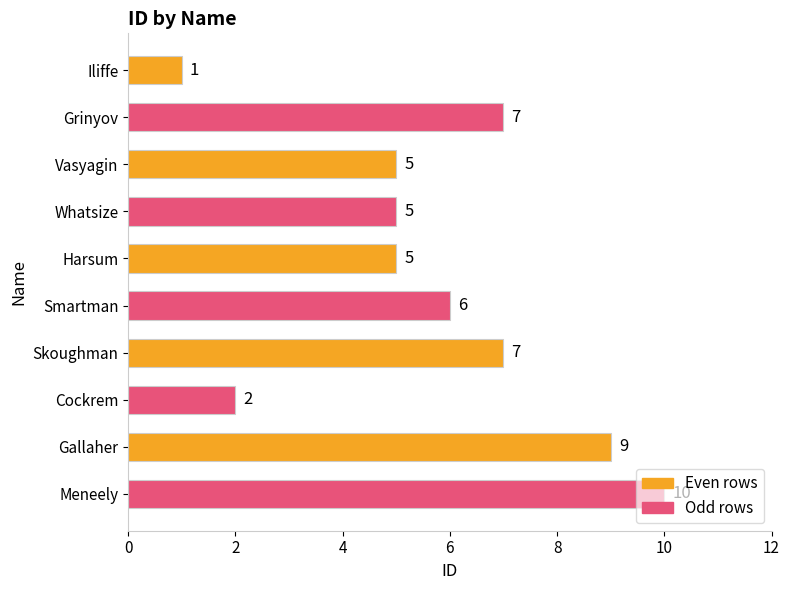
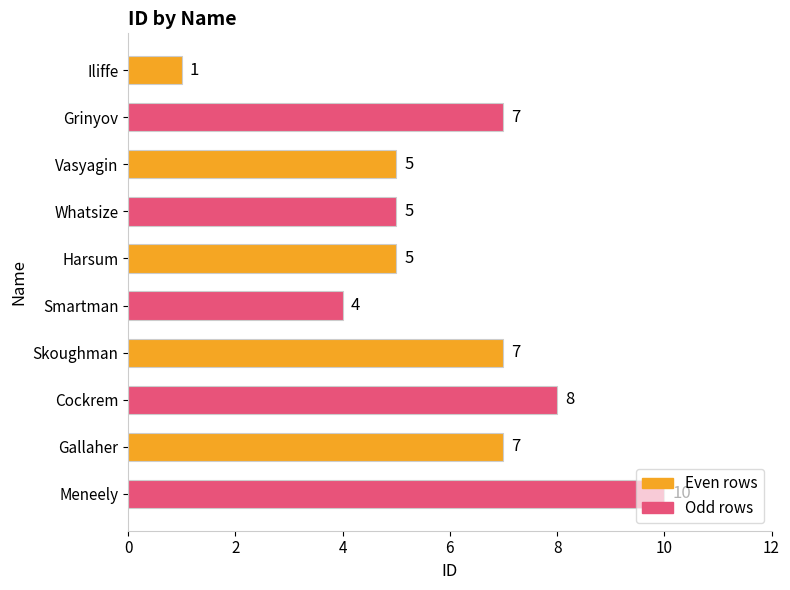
  {
    "Iliffe": 1,
    "Grinyov": 7,
    "Vasyagin": 5,
    "Whatsize": 5,
    "Harsum": 5,
-   "Smartman": 6,
+   "Smartman": 4,
    "Skoughman": 7,
-   "Cockrem": 2,
-   "Gallaher": 9
+   "Cockrem": 8,
+   "Gallaher": 7
  }
